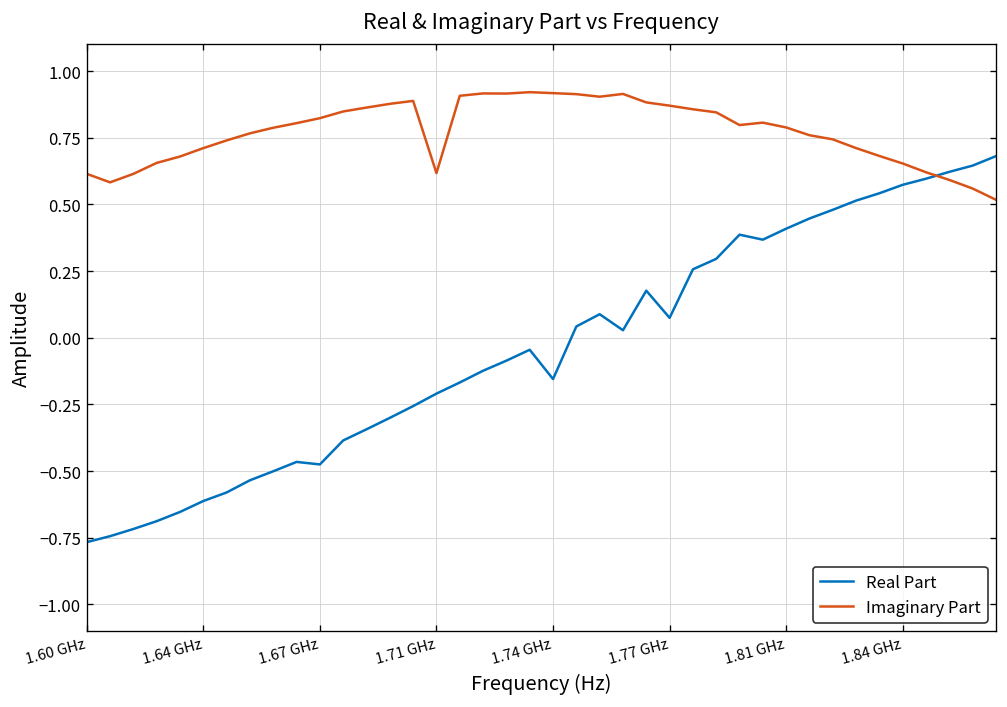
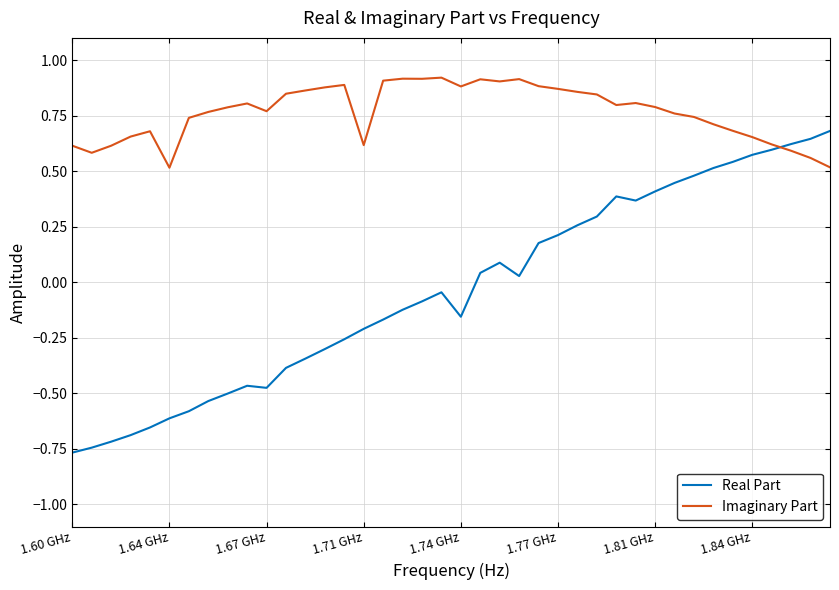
  {
    "Real Part": {
      "1.60 GHz": -0.77,
      "1.64 GHz": -0.61,
      "1.67 GHz": -0.48,
      "1.71 GHz": -0.21,
      "1.74 GHz": -0.16,
-     "1.77 GHz": 0.07,
+     "1.77 GHz": 0.21,
      "1.81 GHz": 0.41,
      "1.84 GHz": 0.57
    },
    "Imaginary Part": {
      "1.60 GHz": 0.61,
-     "1.64 GHz": 0.71,
-     "1.67 GHz": 0.82,
+     "1.64 GHz": 0.52,
+     "1.67 GHz": 0.77,
      "1.71 GHz": 0.62,
-     "1.74 GHz": 0.92,
+     "1.74 GHz": 0.88,
      "1.77 GHz": 0.87,
      "1.81 GHz": 0.79,
      "1.84 GHz": 0.65
    }
  }
